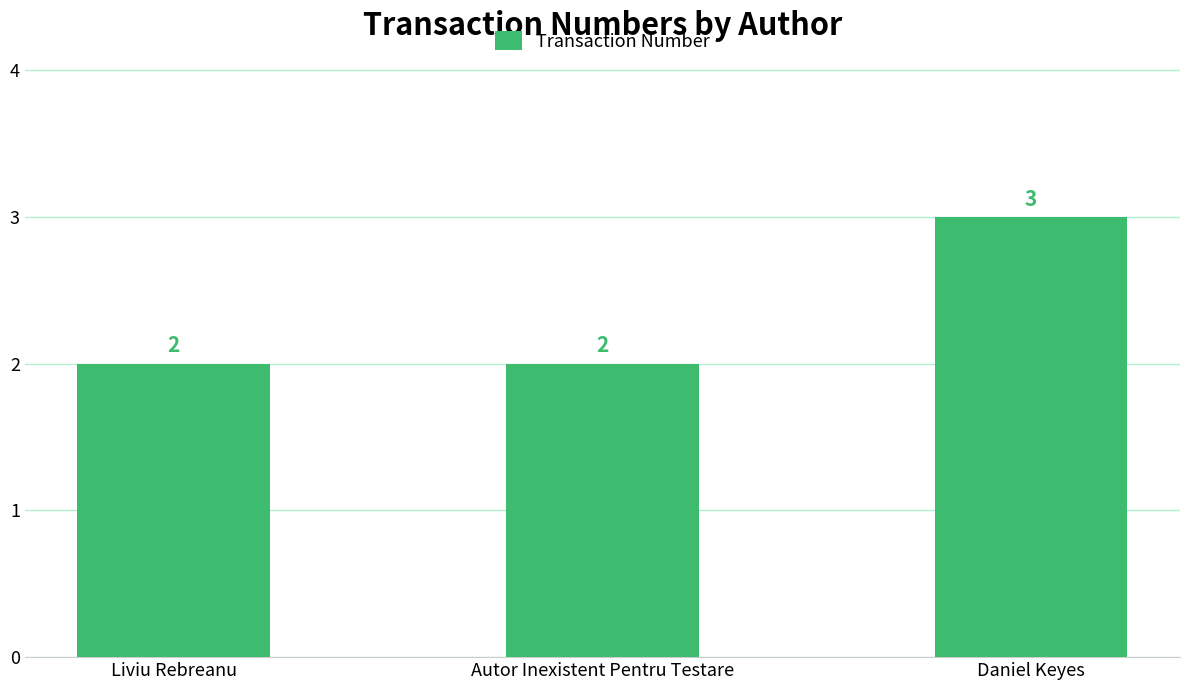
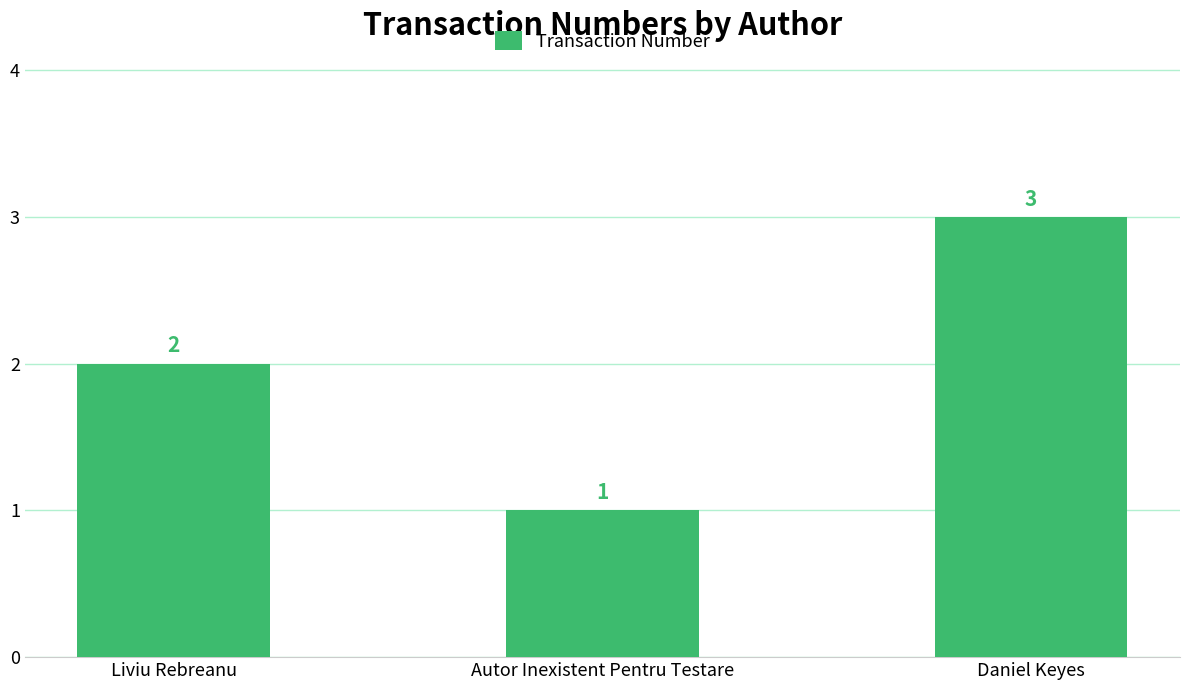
  {
    "Liviu Rebreanu": 2,
-   "Autor Inexistent Pentru Testare": 2,
+   "Autor Inexistent Pentru Testare": 1,
    "Daniel Keyes": 3
  }
